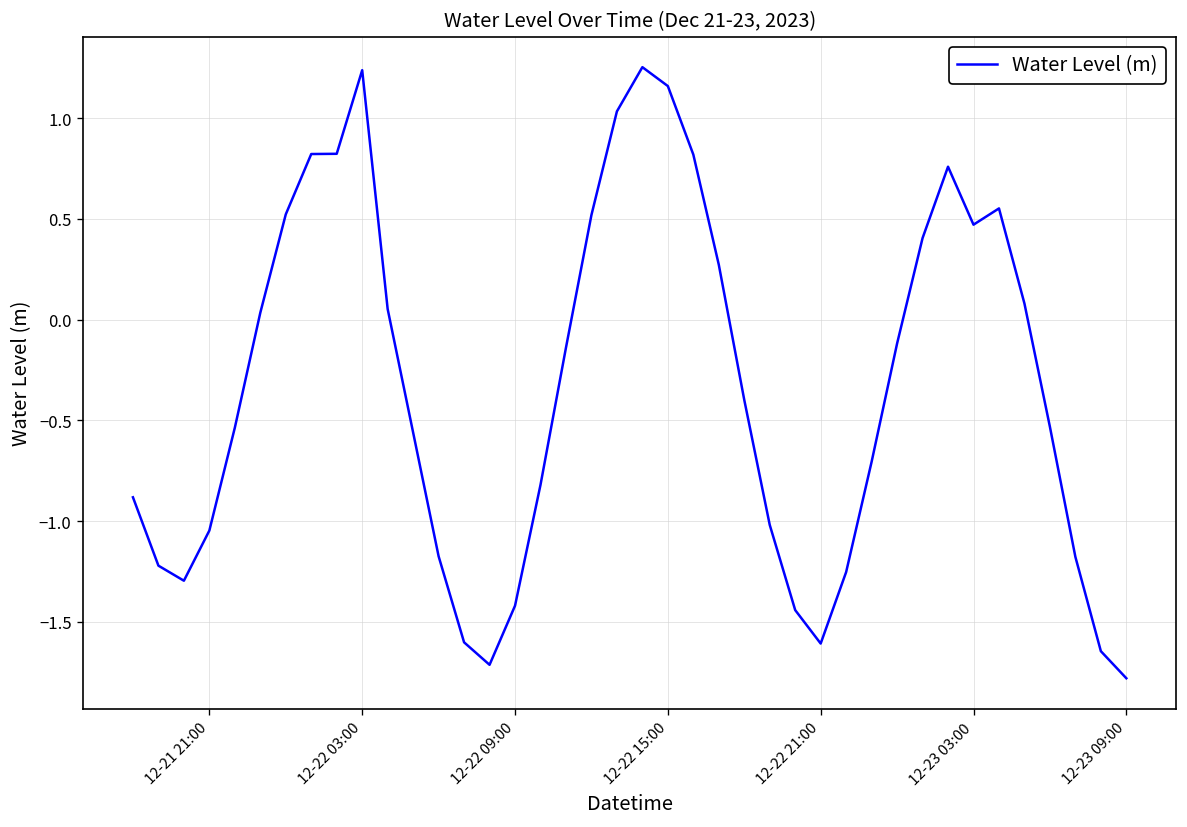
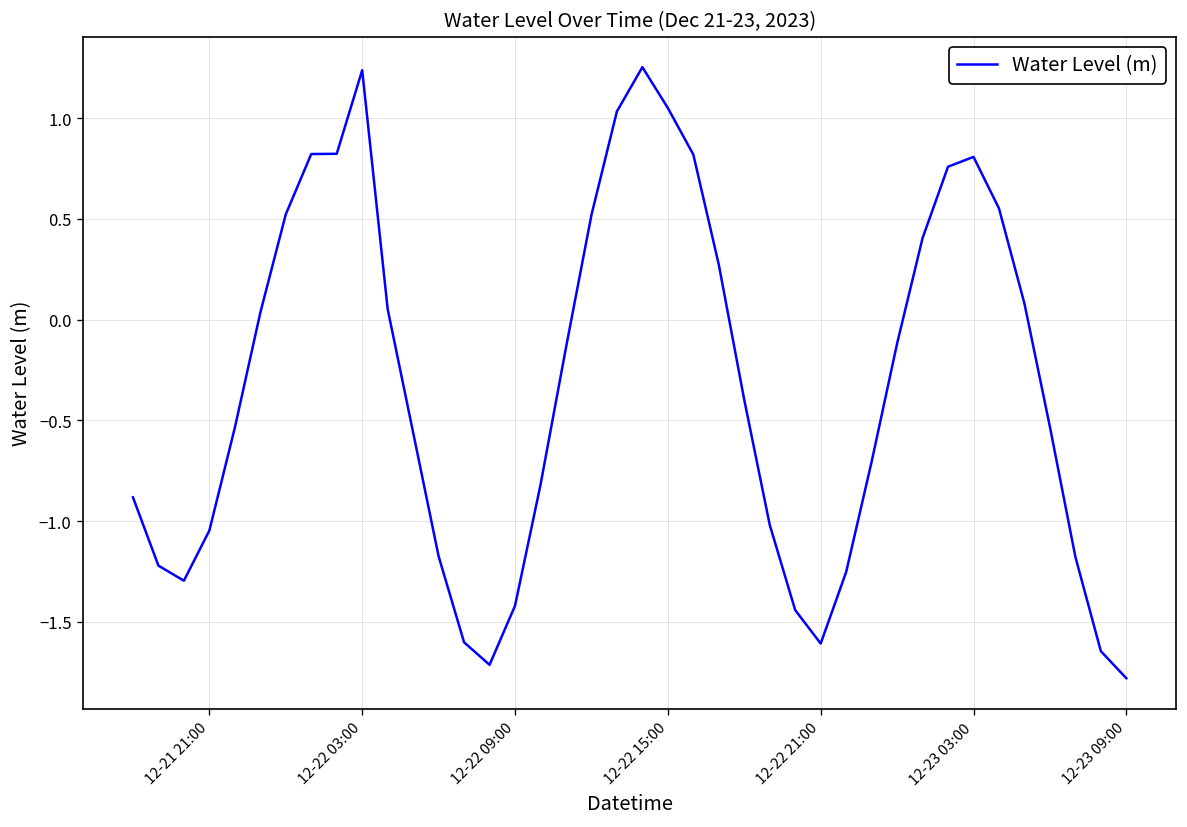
  {
    "12-21 21:00": -1.05,
    "12-22 03:00": 1.24,
    "12-22 09:00": -1.42,
-   "12-22 15:00": 1.16,
+   "12-22 15:00": 1.05,
    "12-22 21:00": -1.61,
-   "12-23 03:00": 0.47,
+   "12-23 03:00": 0.81,
    "12-23 09:00": -1.78
  }
